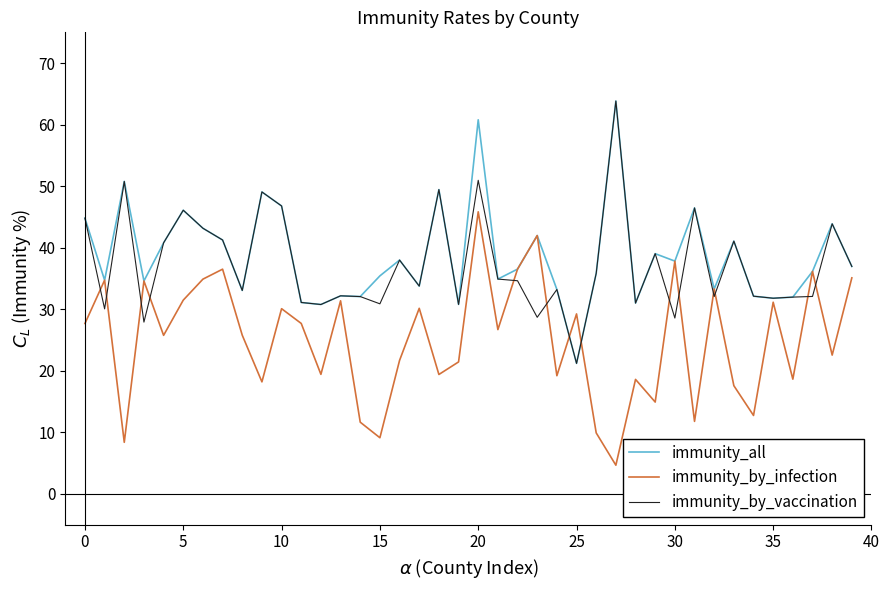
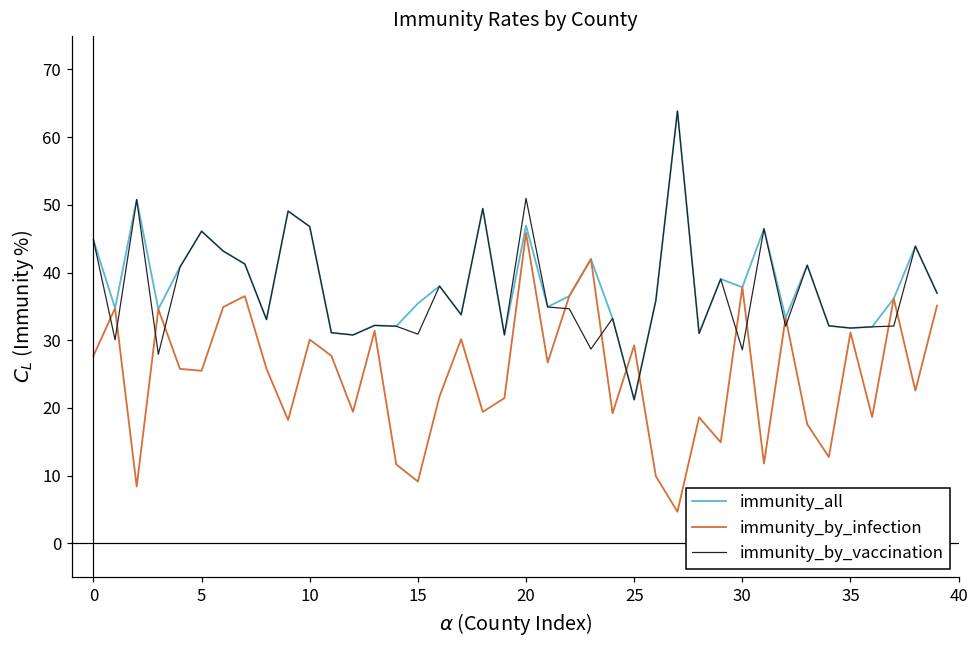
  {
    "immunity_all": {
      "15": 35,
-     "20": 61
+     "20": 47
    },
    "immunity_by_infection": {
      "0": 28,
-     "5": 31,
+     "5": 25,
      "10": 30,
      "15": 9,
      "20": 46,
      "25": 29,
      "35": 31
    },
    "immunity_by_vaccination": {
      "15": 31,
      "20": 51,
      "30": 29
    }
  }
